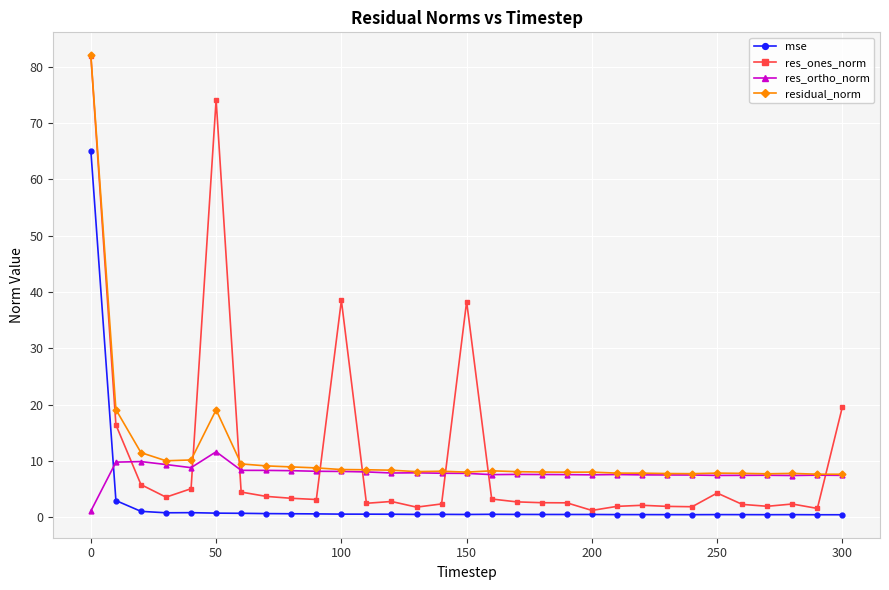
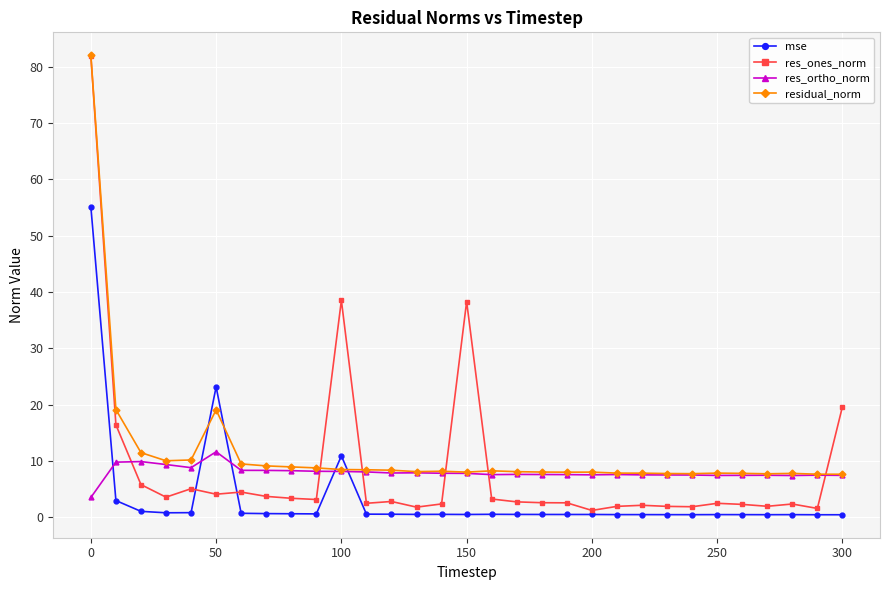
  {
    "mse": {
-     "0": 65,
-     "50": 1,
-     "100": 1,
+     "0": 55,
+     "50": 23,
+     "100": 11,
      "150": 1,
      "200": 1,
      "250": 1,
      "300": 0
    },
    "res_ones_norm": {
-     "50": 74,
+     "50": 4,
      "100": 39,
      "150": 38,
      "200": 1,
-     "250": 4,
+     "250": 3,
      "300": 20
    },
    "res_ortho_norm": {
-     "0": 1,
+     "0": 4,
      "50": 12,
      "200": 8
    },
    "residual_norm": {
      "50": 19,
      "200": 8
    }
  }
